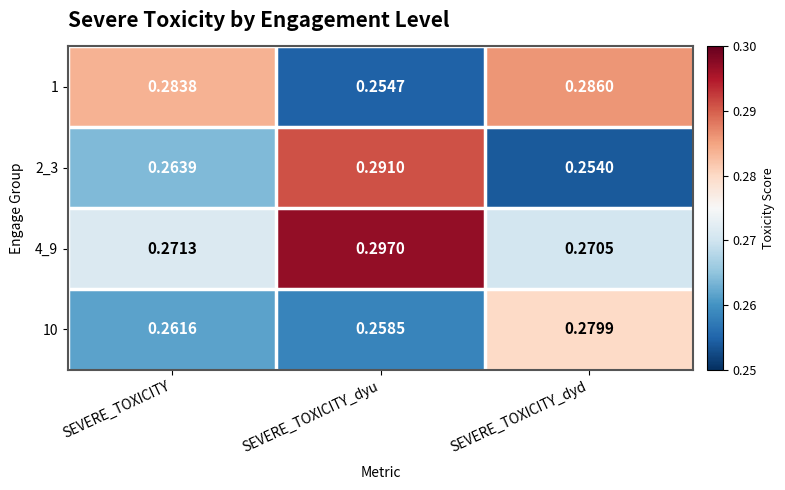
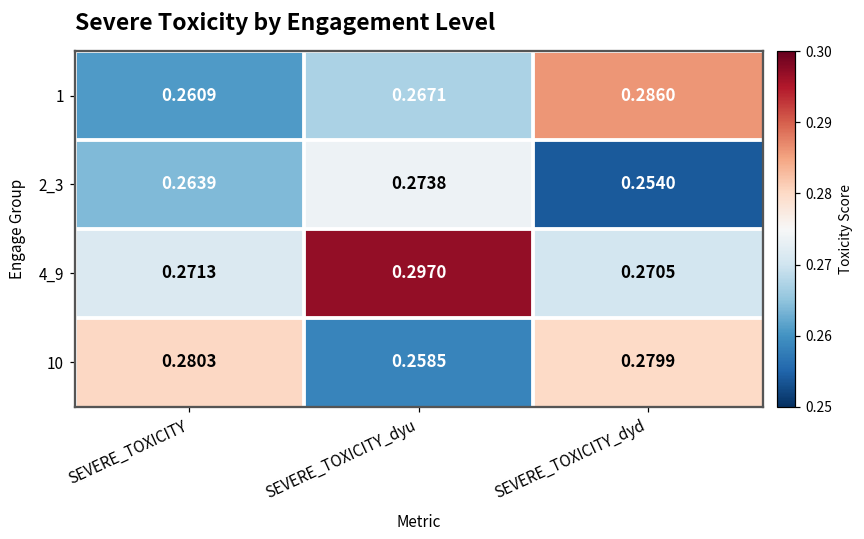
  {
    "1": {
-     "SEVERE_TOXICITY": 0.2838,
-     "SEVERE_TOXICITY_dyu": 0.2547,
+     "SEVERE_TOXICITY": 0.2609,
+     "SEVERE_TOXICITY_dyu": 0.2671,
      "SEVERE_TOXICITY_dyd": 0.2860
    },
    "2_3": {
      "SEVERE_TOXICITY": 0.2639,
-     "SEVERE_TOXICITY_dyu": 0.2910,
+     "SEVERE_TOXICITY_dyu": 0.2738,
      "SEVERE_TOXICITY_dyd": 0.2540
    },
    "4_9": {
      "SEVERE_TOXICITY": 0.2713,
      "SEVERE_TOXICITY_dyu": 0.2970,
      "SEVERE_TOXICITY_dyd": 0.2705
    },
    "10": {
-     "SEVERE_TOXICITY": 0.2616,
+     "SEVERE_TOXICITY": 0.2803,
      "SEVERE_TOXICITY_dyu": 0.2585,
      "SEVERE_TOXICITY_dyd": 0.2799
    }
  }
